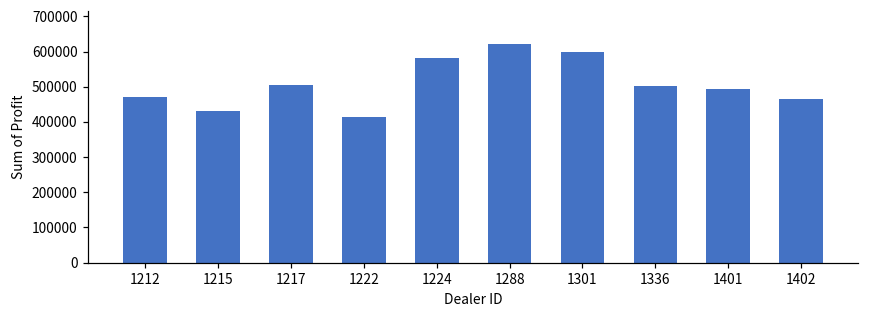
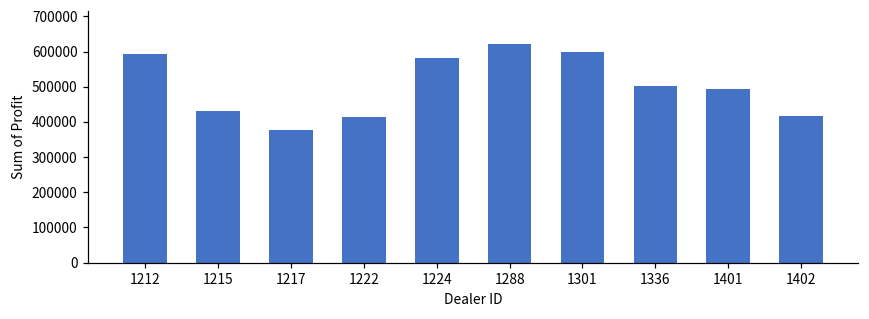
  {
-   "1212": 470000,
+   "1212": 590000,
    "1215": 430000,
-   "1217": 500000,
+   "1217": 380000,
    "1222": 410000,
    "1224": 580000,
    "1288": 620000,
    "1301": 600000,
    "1336": 500000,
    "1401": 490000,
-   "1402": 470000
+   "1402": 420000
  }
